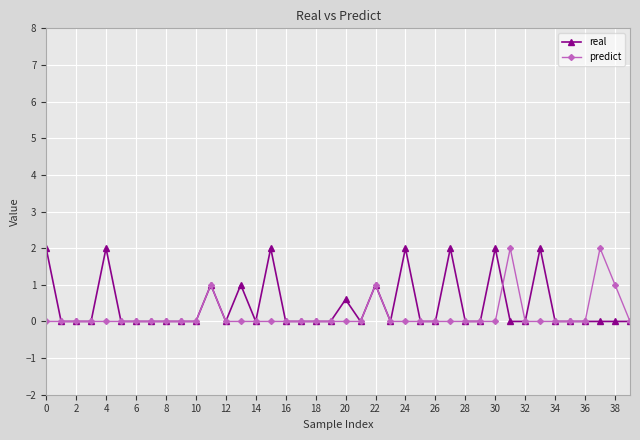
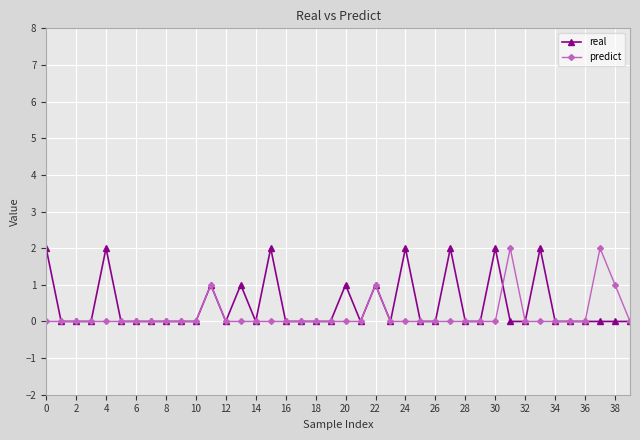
  {
    "real": {
      "0": 2.0,
      "4": 2.0,
-     "20": 0.6,
+     "20": 1.0,
      "24": 2.0,
      "30": 2.0,
      "38": 0.0
    },
    "predict": {
      "0": 0.0,
      "4": 0.0,
      "20": 0.0,
      "24": 0.0,
      "30": 0.0,
      "38": 1.0
    }
  }
